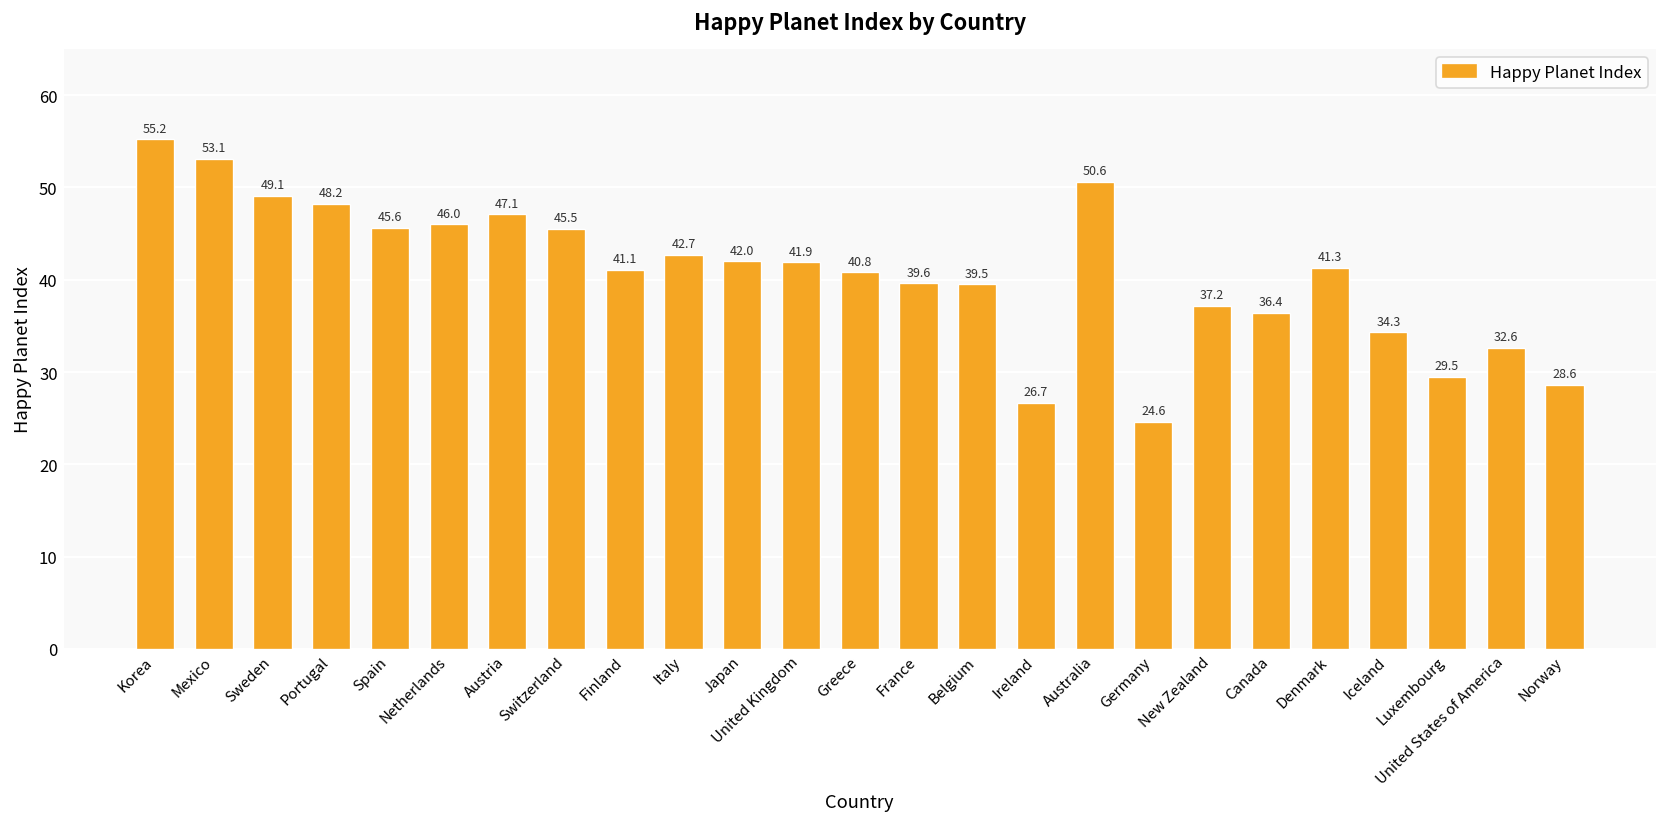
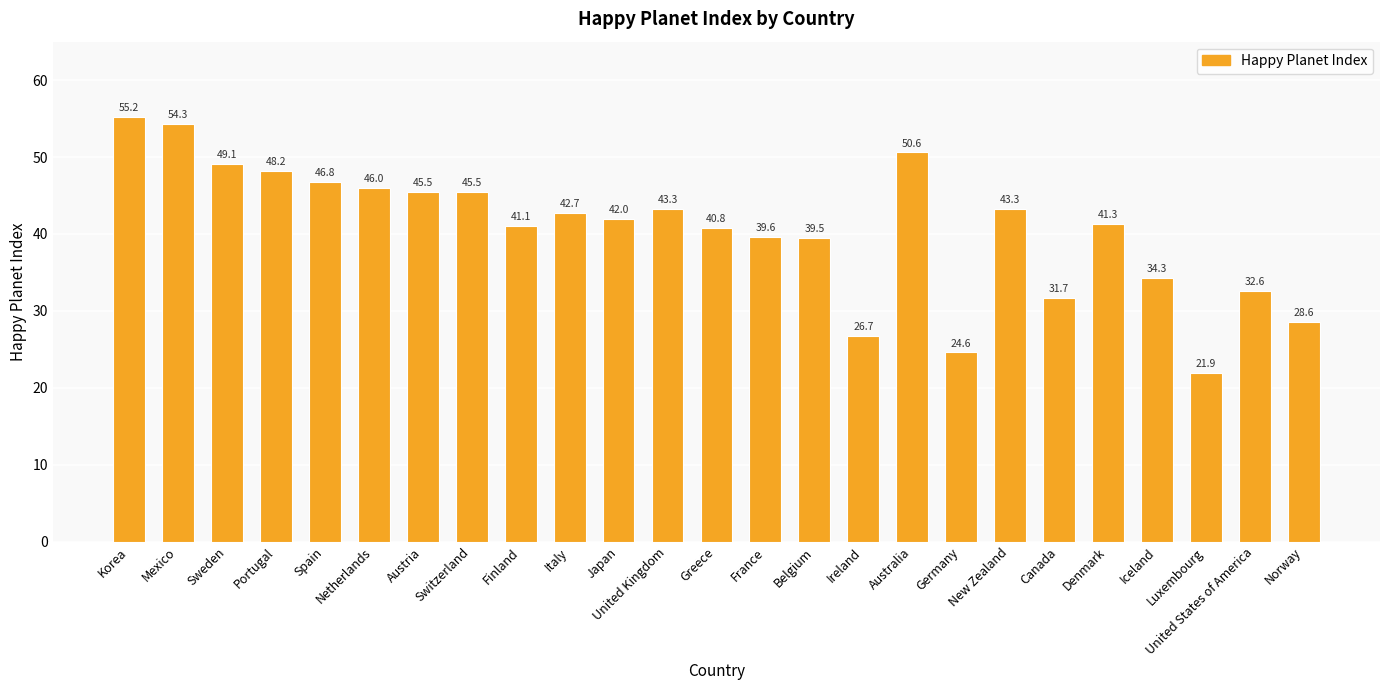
  {
    "Korea": 55.2,
-   "Mexico": 53.1,
+   "Mexico": 54.3,
    "Sweden": 49.1,
    "Portugal": 48.2,
-   "Spain": 45.6,
+   "Spain": 46.8,
    "Netherlands": 46.0,
-   "Austria": 47.1,
+   "Austria": 45.5,
    "Switzerland": 45.5,
    "Finland": 41.1,
    "Italy": 42.7,
    "Japan": 42.0,
-   "United Kingdom": 41.9,
+   "United Kingdom": 43.3,
    "Greece": 40.8,
    "France": 39.6,
    "Belgium": 39.5,
    "Ireland": 26.7,
    "Australia": 50.6,
    "Germany": 24.6,
-   "New Zealand": 37.2,
-   "Canada": 36.4,
+   "New Zealand": 43.3,
+   "Canada": 31.7,
    "Denmark": 41.3,
    "Iceland": 34.3,
-   "Luxembourg": 29.5,
+   "Luxembourg": 21.9,
    "United States of America": 32.6,
    "Norway": 28.6
  }
